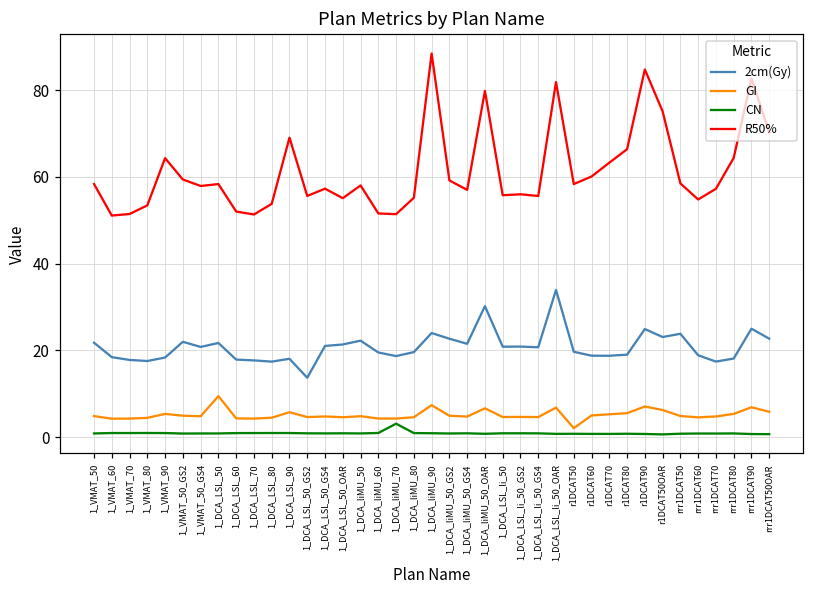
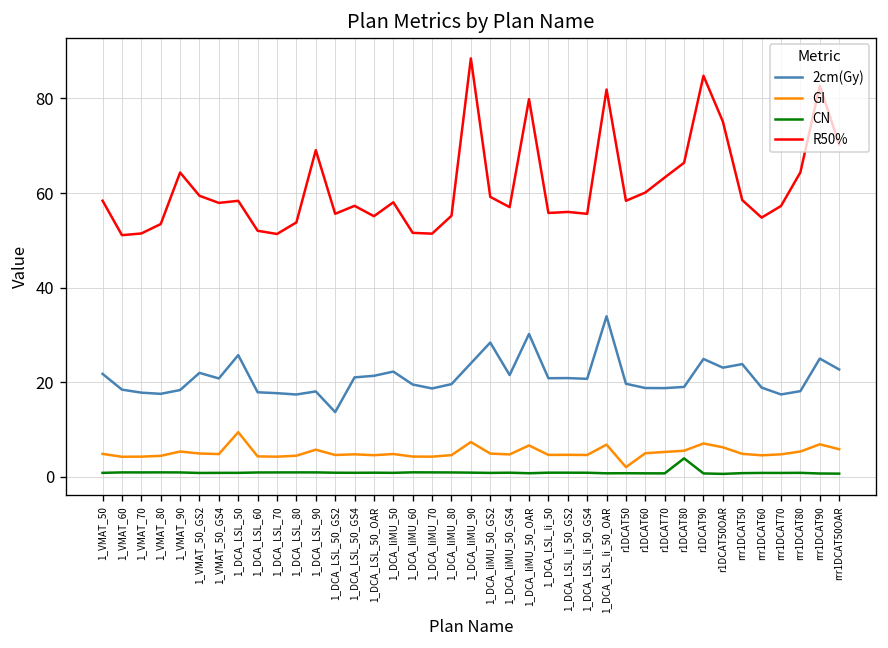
  {
    "2cm(Gy)": {
      "1_VMAT_50": 22,
      "1_VMAT_60": 18,
      "1_VMAT_70": 18,
      "1_VMAT_80": 18,
      "1_VMAT_90": 18,
      "1_VMAT_50_GS2": 22,
      "1_VMAT_50_GS4": 21,
-     "1_DCA_LSL_50": 22,
+     "1_DCA_LSL_50": 26,
      "1_DCA_LSL_60": 18,
      "1_DCA_LSL_70": 18,
      "1_DCA_LSL_80": 17,
      "1_DCA_LSL_90": 18,
      "1_DCA_LSL_50_GS2": 14,
      "1_DCA_LSL_50_GS4": 21,
      "1_DCA_LSL_50_OAR": 21,
      "1_DCA_liMU_50": 22,
      "1_DCA_liMU_60": 20,
      "1_DCA_liMU_70": 19,
      "1_DCA_liMU_80": 20,
      "1_DCA_liMU_90": 24,
-     "1_DCA_liMU_50_GS2": 23,
+     "1_DCA_liMU_50_GS2": 28,
      "1_DCA_liMU_50_GS4": 22,
      "1_DCA_liMU_50_OAR": 30,
      "1_DCA_LSL_li_50": 21,
      "1_DCA_LSL_li_50_GS2": 21,
      "1_DCA_LSL_li_50_GS4": 21,
      "1_DCA_LSL_li_50_OAR": 34,
      "r1DCAT50": 20,
      "r1DCAT60": 19,
      "r1DCAT70": 19,
      "r1DCAT80": 19,
      "r1DCAT90": 25,
      "r1DCAT50OAR": 23,
      "rrr1DCAT50": 24,
      "rrr1DCAT60": 19,
      "rrr1DCAT70": 17,
      "rrr1DCAT80": 18,
      "rrr1DCAT90": 25,
      "rrr1DCAT50OAR": 23
    },
    "GI": {
      "1_VMAT_50": 5,
      "1_VMAT_60": 4,
      "1_VMAT_70": 4,
      "1_VMAT_80": 4,
      "1_VMAT_90": 5,
      "1_VMAT_50_GS2": 5,
      "1_VMAT_50_GS4": 5,
      "1_DCA_LSL_50": 9,
      "1_DCA_LSL_60": 4,
      "1_DCA_LSL_70": 4,
      "1_DCA_LSL_80": 4,
      "1_DCA_LSL_90": 6,
      "1_DCA_LSL_50_GS2": 5,
      "1_DCA_LSL_50_GS4": 5,
      "1_DCA_LSL_50_OAR": 5,
      "1_DCA_liMU_50": 5,
      "1_DCA_liMU_60": 4,
      "1_DCA_liMU_70": 4,
      "1_DCA_liMU_80": 5,
      "1_DCA_liMU_90": 7,
      "1_DCA_liMU_50_GS2": 5,
      "1_DCA_liMU_50_GS4": 5,
      "1_DCA_liMU_50_OAR": 7,
      "1_DCA_LSL_li_50": 5,
      "1_DCA_LSL_li_50_GS2": 5,
      "1_DCA_LSL_li_50_GS4": 5,
      "1_DCA_LSL_li_50_OAR": 7,
      "r1DCAT50": 2,
      "r1DCAT60": 5,
      "r1DCAT70": 5,
      "r1DCAT80": 6,
      "r1DCAT90": 7,
      "r1DCAT50OAR": 6,
      "rrr1DCAT50": 5,
      "rrr1DCAT60": 5,
      "rrr1DCAT70": 5,
      "rrr1DCAT80": 5,
      "rrr1DCAT90": 7,
      "rrr1DCAT50OAR": 6
    },
    "CN": {
      "1_VMAT_50": 1,
      "1_VMAT_60": 1,
      "1_VMAT_70": 1,
      "1_VMAT_80": 1,
      "1_VMAT_90": 1,
      "1_VMAT_50_GS2": 1,
      "1_VMAT_50_GS4": 1,
      "1_DCA_LSL_50": 1,
      "1_DCA_LSL_60": 1,
      "1_DCA_LSL_70": 1,
      "1_DCA_LSL_80": 1,
      "1_DCA_LSL_90": 1,
      "1_DCA_LSL_50_GS2": 1,
      "1_DCA_LSL_50_GS4": 1,
      "1_DCA_LSL_50_OAR": 1,
      "1_DCA_liMU_50": 1,
      "1_DCA_liMU_60": 1,
-     "1_DCA_liMU_70": 3,
+     "1_DCA_liMU_70": 1,
      "1_DCA_liMU_80": 1,
      "1_DCA_liMU_90": 1,
      "1_DCA_liMU_50_GS2": 1,
      "1_DCA_liMU_50_GS4": 1,
      "1_DCA_liMU_50_OAR": 1,
      "1_DCA_LSL_li_50": 1,
      "1_DCA_LSL_li_50_GS2": 1,
      "1_DCA_LSL_li_50_GS4": 1,
      "1_DCA_LSL_li_50_OAR": 1,
      "r1DCAT50": 1,
      "r1DCAT60": 1,
      "r1DCAT70": 1,
-     "r1DCAT80": 1,
+     "r1DCAT80": 4,
      "r1DCAT90": 1,
      "r1DCAT50OAR": 1,
      "rrr1DCAT50": 1,
      "rrr1DCAT60": 1,
      "rrr1DCAT70": 1,
      "rrr1DCAT80": 1,
      "rrr1DCAT90": 1,
      "rrr1DCAT50OAR": 1
    },
    "R50%": {
      "1_VMAT_50": 58,
      "1_VMAT_60": 51,
      "1_VMAT_70": 51,
      "1_VMAT_80": 53,
      "1_VMAT_90": 64,
      "1_VMAT_50_GS2": 59,
      "1_VMAT_50_GS4": 58,
      "1_DCA_LSL_50": 58,
      "1_DCA_LSL_60": 52,
      "1_DCA_LSL_70": 51,
      "1_DCA_LSL_80": 54,
      "1_DCA_LSL_90": 69,
      "1_DCA_LSL_50_GS2": 56,
      "1_DCA_LSL_50_GS4": 57,
      "1_DCA_LSL_50_OAR": 55,
      "1_DCA_liMU_50": 58,
      "1_DCA_liMU_60": 52,
      "1_DCA_liMU_70": 51,
      "1_DCA_liMU_80": 55,
      "1_DCA_liMU_90": 88,
      "1_DCA_liMU_50_GS2": 59,
      "1_DCA_liMU_50_GS4": 57,
      "1_DCA_liMU_50_OAR": 80,
      "1_DCA_LSL_li_50": 56,
      "1_DCA_LSL_li_50_GS2": 56,
      "1_DCA_LSL_li_50_GS4": 56,
      "1_DCA_LSL_li_50_OAR": 82,
      "r1DCAT50": 58,
      "r1DCAT60": 60,
      "r1DCAT70": 63,
      "r1DCAT80": 66,
      "r1DCAT90": 85,
      "r1DCAT50OAR": 75,
      "rrr1DCAT50": 59,
      "rrr1DCAT60": 55,
      "rrr1DCAT70": 57,
      "rrr1DCAT80": 64
    }
  }
